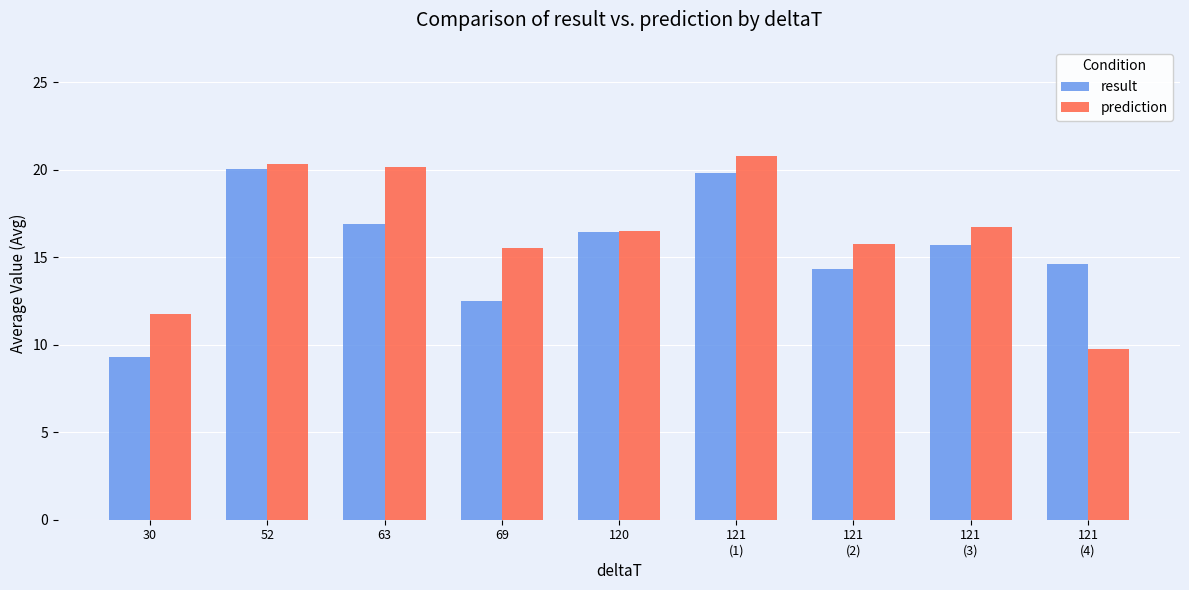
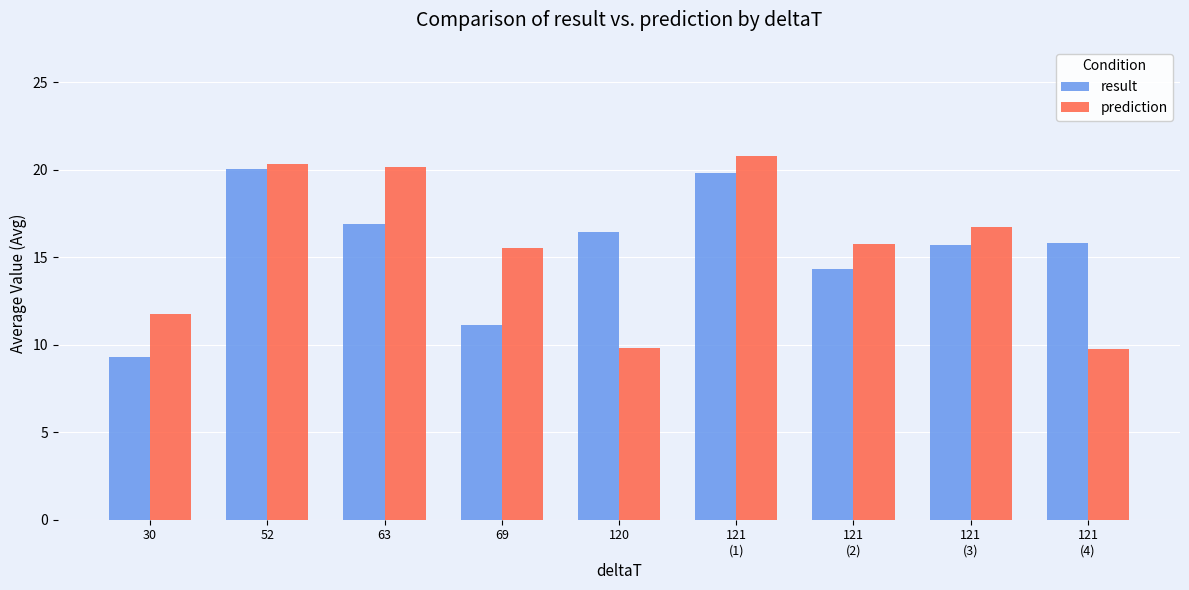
  {
    "result": {
      "30": 9.3,
      "52": 20.0,
      "63": 16.9,
-     "69": 12.5,
+     "69": 11.1,
      "120": 16.4,
      "121 (1)": 19.8,
      "121 (2)": 14.4,
      "121 (3)": 15.7,
-     "121 (4)": 14.6
+     "121 (4)": 15.8
    },
    "prediction": {
      "30": 11.8,
      "52": 20.3,
      "63": 20.2,
      "69": 15.6,
-     "120": 16.5,
+     "120": 9.8,
      "121 (1)": 20.8,
      "121 (2)": 15.8,
      "121 (3)": 16.7,
      "121 (4)": 9.7
    }
  }
